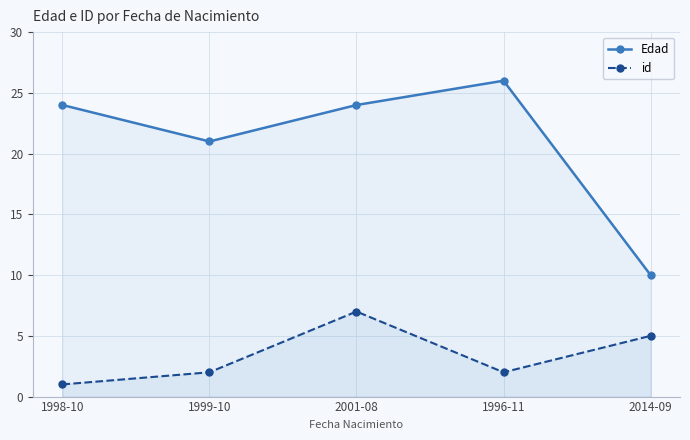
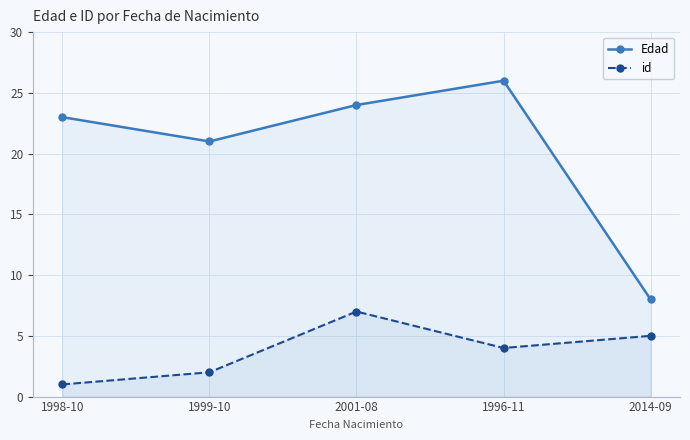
  {
    "Edad": {
-     "1998-10": 24,
+     "1998-10": 23,
      "1999-10": 21,
      "2001-08": 24,
      "1996-11": 26,
-     "2014-09": 10
+     "2014-09": 8
    },
    "id": {
      "1998-10": 1,
      "1999-10": 2,
      "2001-08": 7,
-     "1996-11": 2,
+     "1996-11": 4,
      "2014-09": 5
    }
  }
